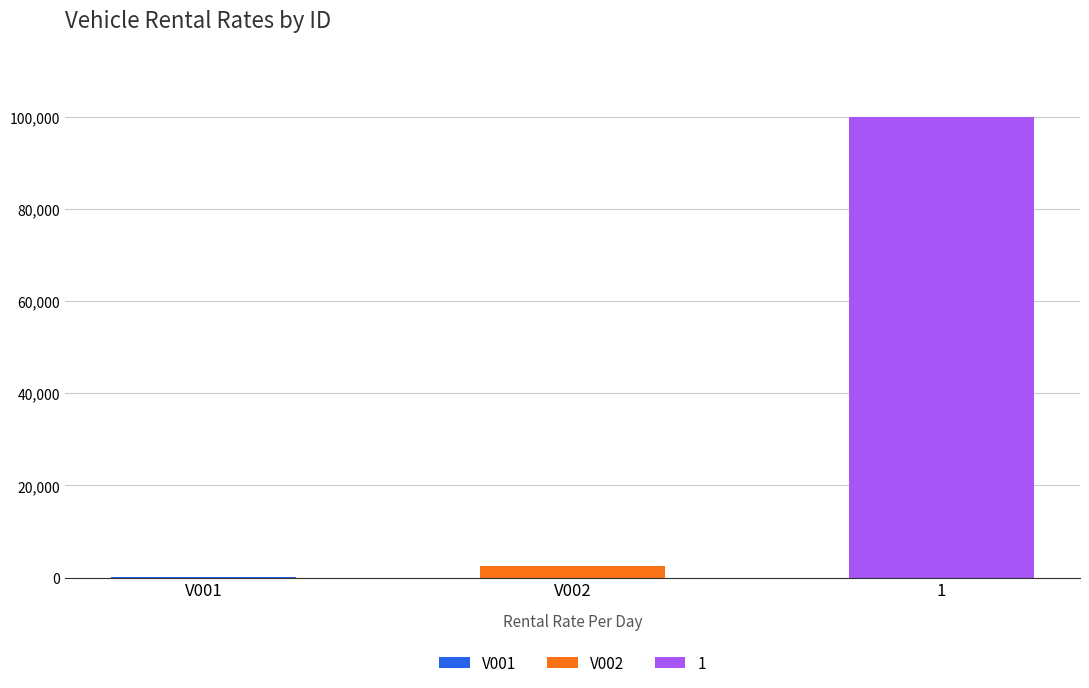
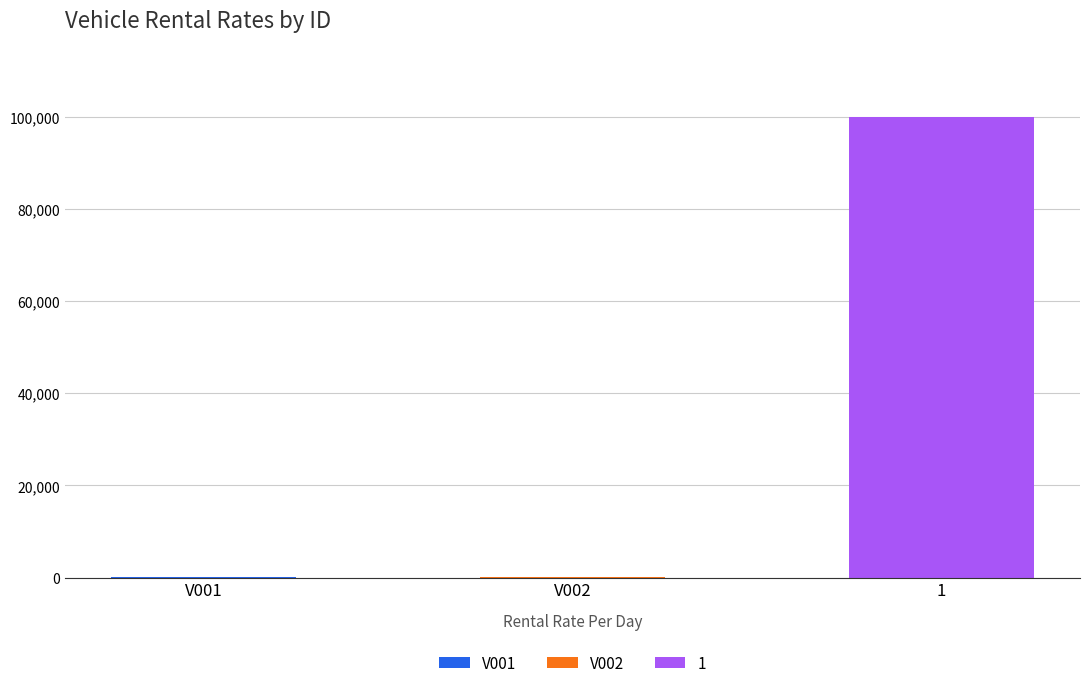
  {
    "V002": {
-     "V002": "2,000"
+     "V002": "0"
    },
    "1": {
      "1": "100,000"
    }
  }
